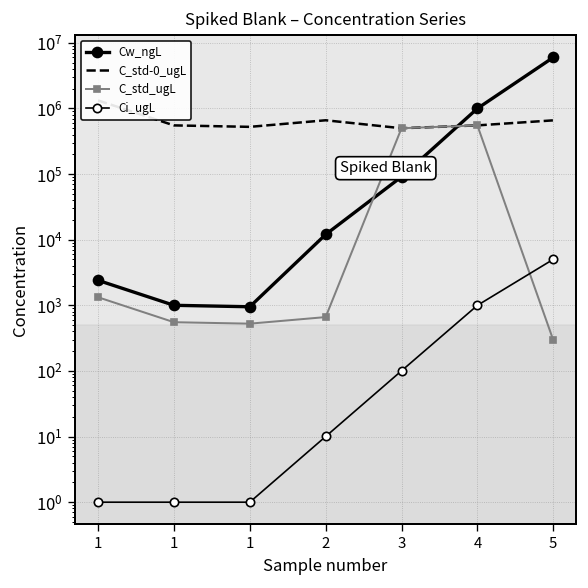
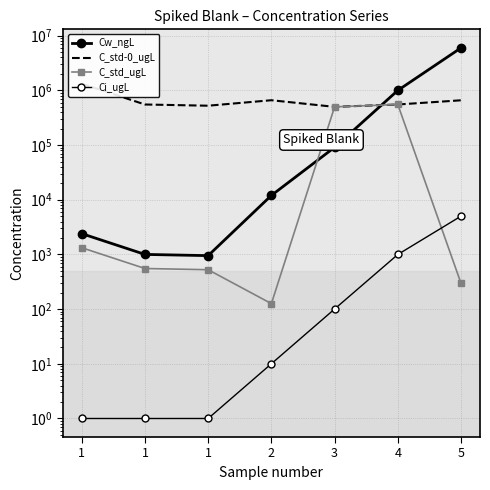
  {
    "C_std_ugL": {
-     "2": 700,
+     "2": 130,
      "5": 300
    }
  }
